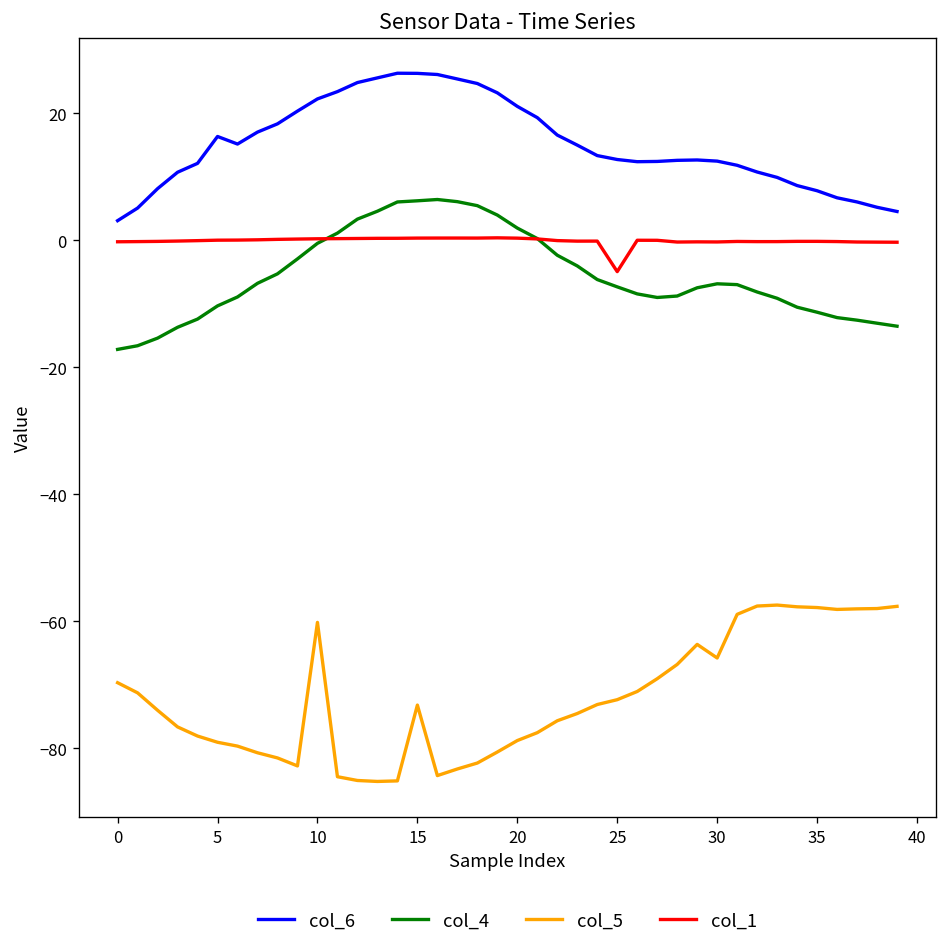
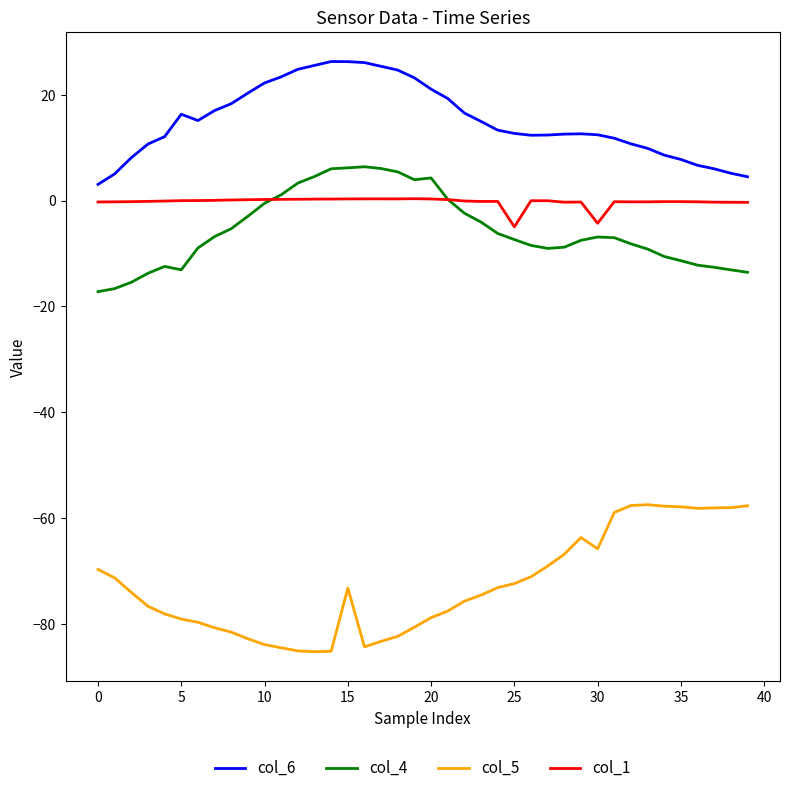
  {
    "col_6": {
      "0": 3,
      "5": 16,
      "10": 22,
      "15": 26,
      "20": 21,
      "25": 13,
      "30": 12,
      "35": 8
    },
    "col_4": {
      "0": -17,
-     "5": -10,
+     "5": -13,
      "10": -1,
      "15": 6,
-     "20": 2,
+     "20": 4,
      "25": -7,
      "30": -7,
      "35": -11
    },
    "col_5": {
      "0": -70,
      "5": -79,
-     "10": -60,
+     "10": -84,
      "15": -73,
      "20": -79,
      "25": -72,
      "30": -66,
      "35": -58
    },
    "col_1": {
      "0": 0,
      "5": 0,
      "10": 0,
      "15": 0,
      "20": 0,
      "25": -5,
-     "30": 0,
+     "30": -4,
      "35": 0
    }
  }
